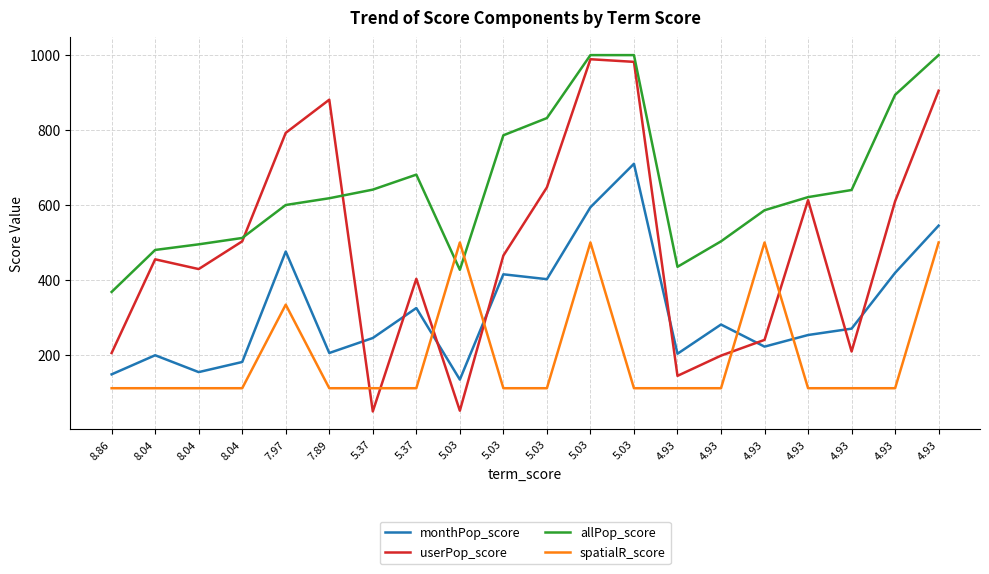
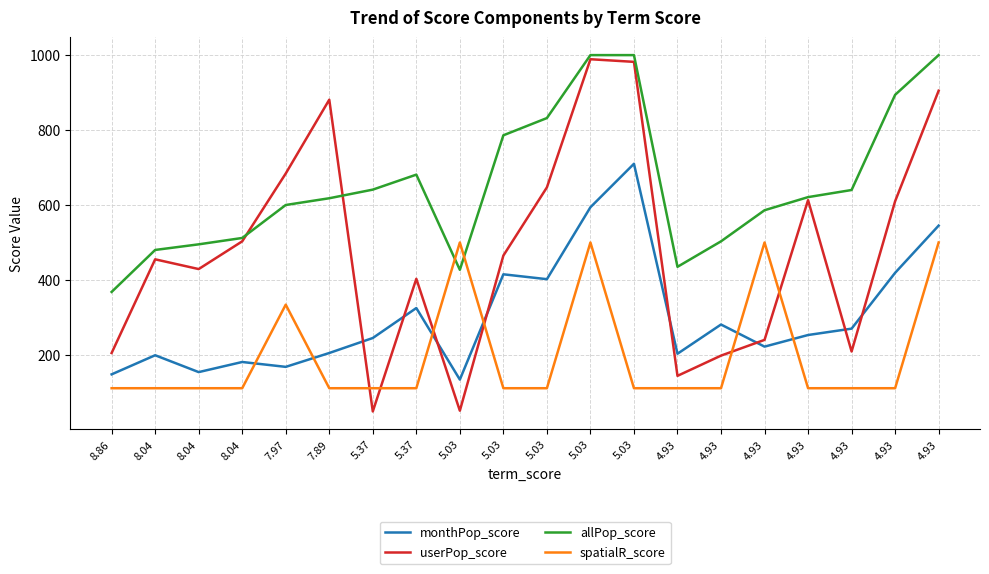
  {
    "monthPop_score": {
      "8.86": 150,
-     "7.97": 480,
+     "7.97": 170,
      "7.89": 210
    },
    "userPop_score": {
      "8.86": 210,
-     "7.97": 790,
+     "7.97": 680,
      "7.89": 880
    },
    "allPop_score": {
      "8.86": 370,
      "7.97": 600,
      "7.89": 620
    },
    "spatialR_score": {
      "8.86": 110,
      "7.97": 330,
      "7.89": 110
    }
  }
